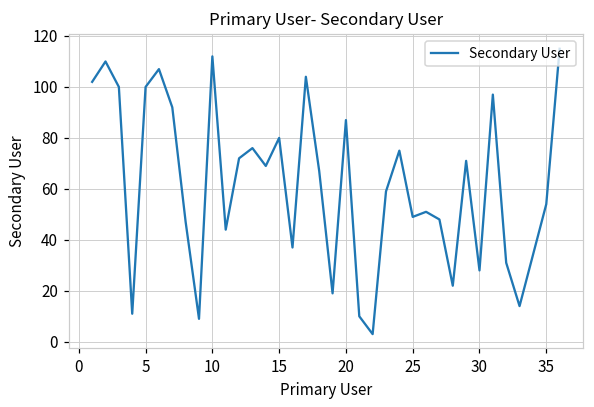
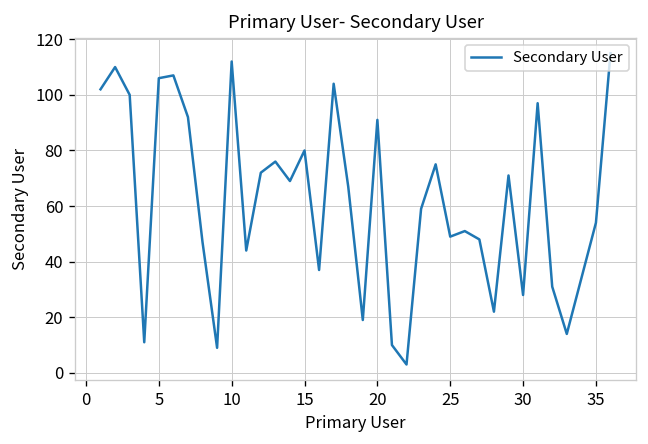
  {
-   "5": 100,
+   "5": 106,
    "10": 112,
    "15": 80,
-   "20": 87,
+   "20": 91,
    "25": 49,
    "30": 28,
    "35": 54
  }
